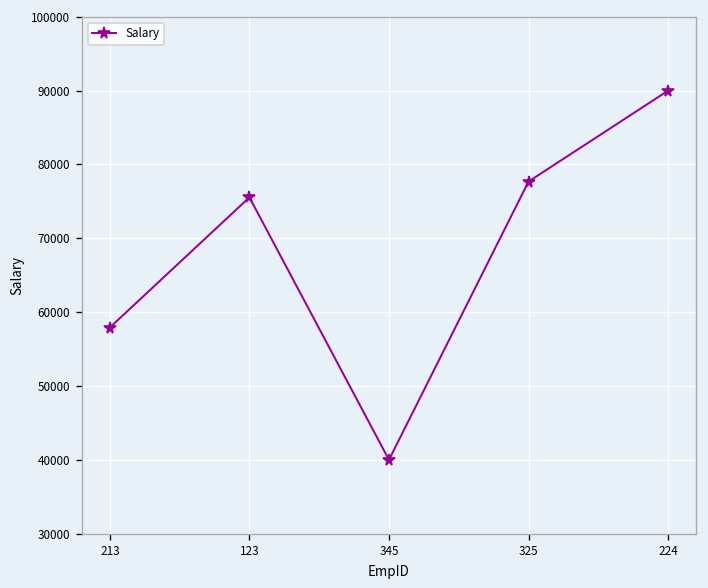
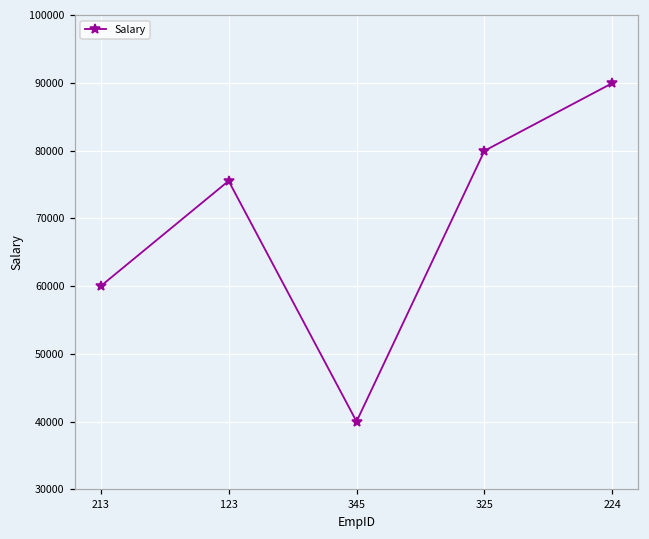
  {
-   "213": 58000,
+   "213": 60000,
    "123": 76000,
    "345": 40000,
-   "325": 78000,
+   "325": 80000,
    "224": 90000
  }
